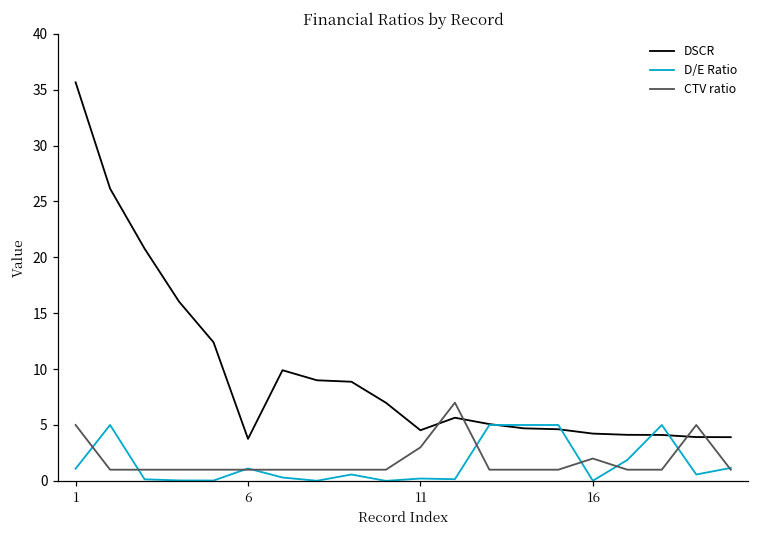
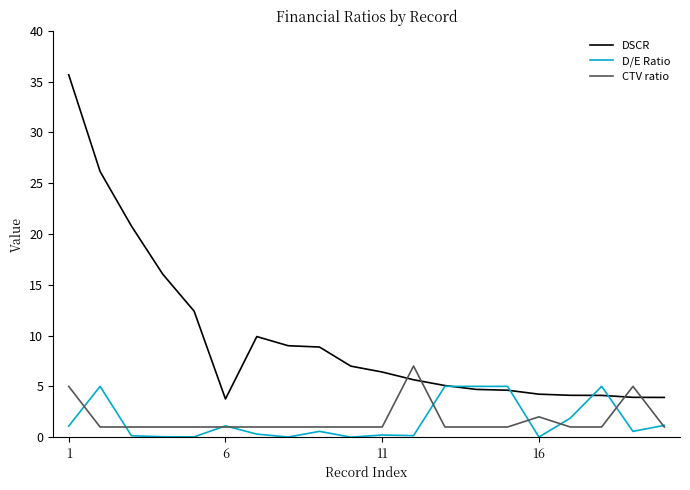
  {
    "DSCR": {
      "1": 35.7,
      "6": 3.8,
-     "11": 4.5,
+     "11": 6.4,
      "16": 4.2
    },
    "D/E Ratio": {
      "1": 1.1,
      "11": 0.2,
      "16": 0.0
    },
    "CTV ratio": {
      "1": 5,
-     "11": 3,
+     "11": 1,
      "16": 2
    }
  }
